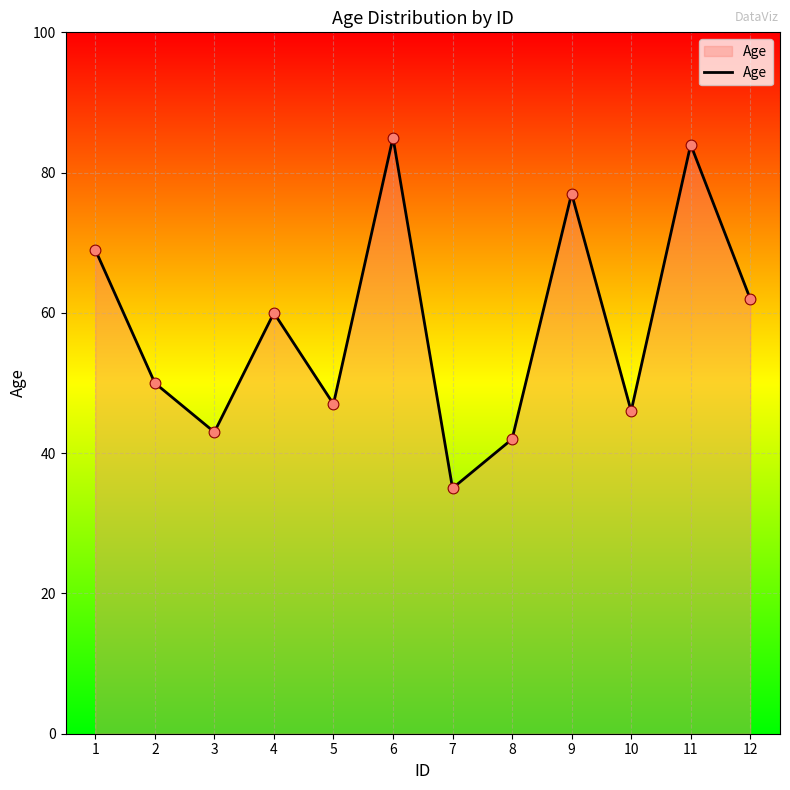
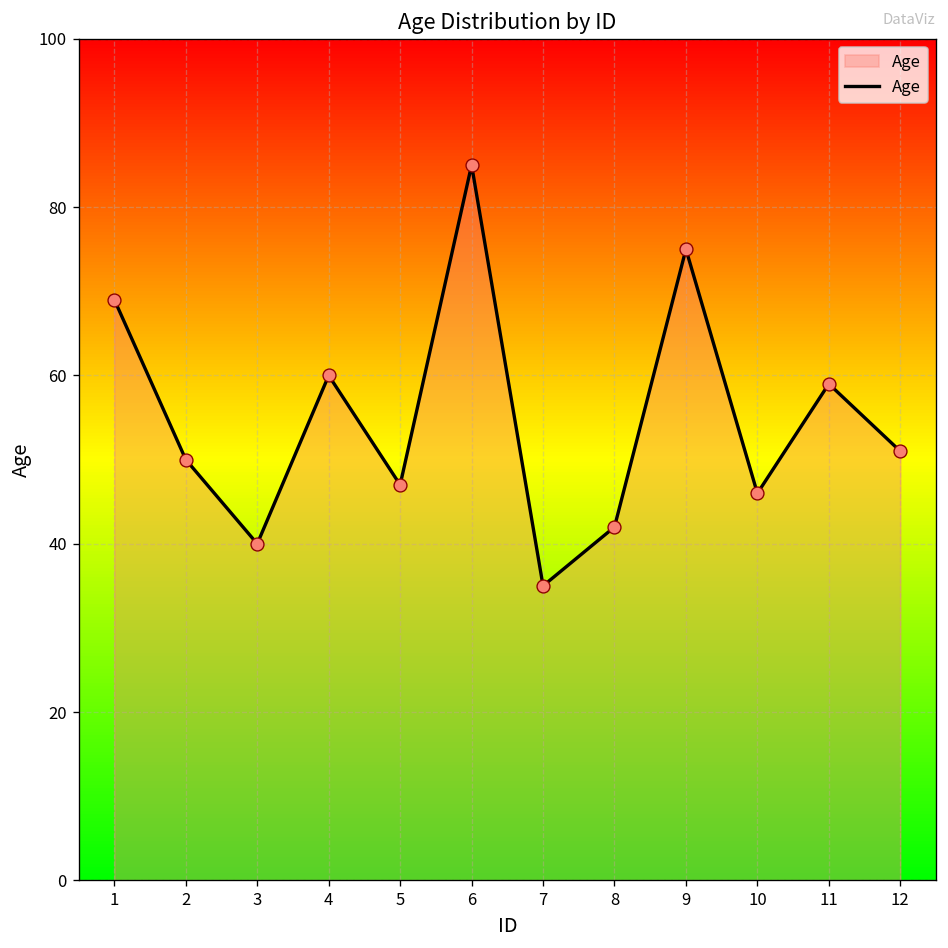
  {
    "1": 69,
    "2": 50,
-   "3": 43,
+   "3": 40,
    "4": 60,
    "5": 47,
    "6": 85,
    "7": 35,
    "8": 42,
-   "9": 77,
+   "9": 75,
    "10": 46,
-   "11": 84,
-   "12": 62
+   "11": 59,
+   "12": 51
  }
